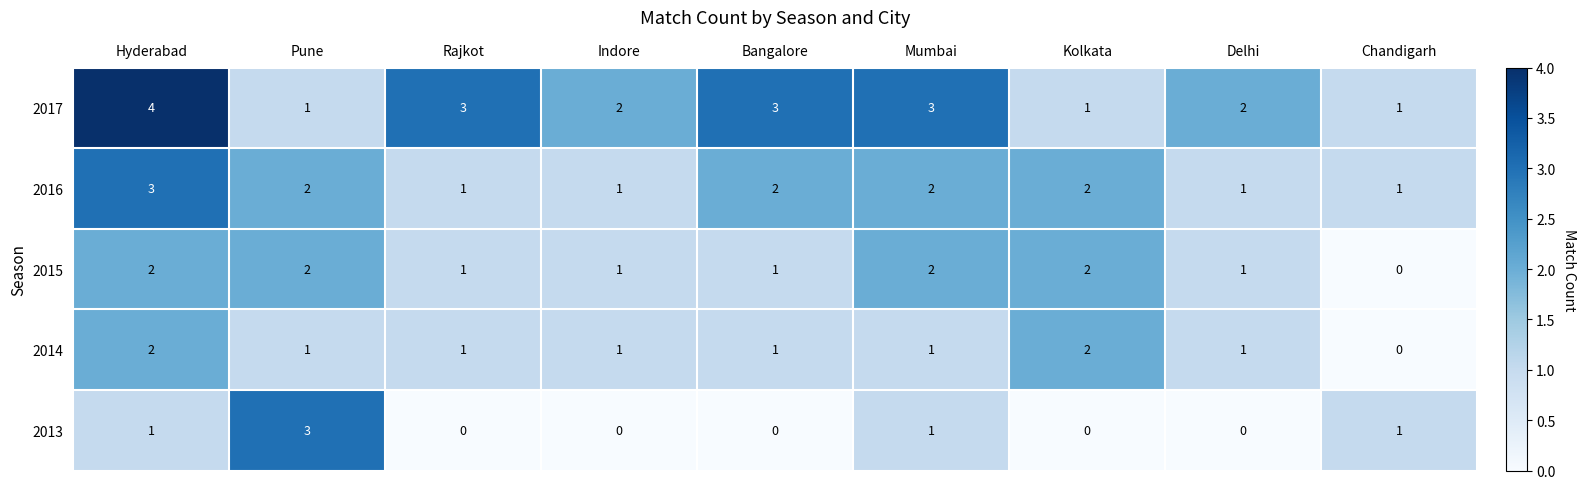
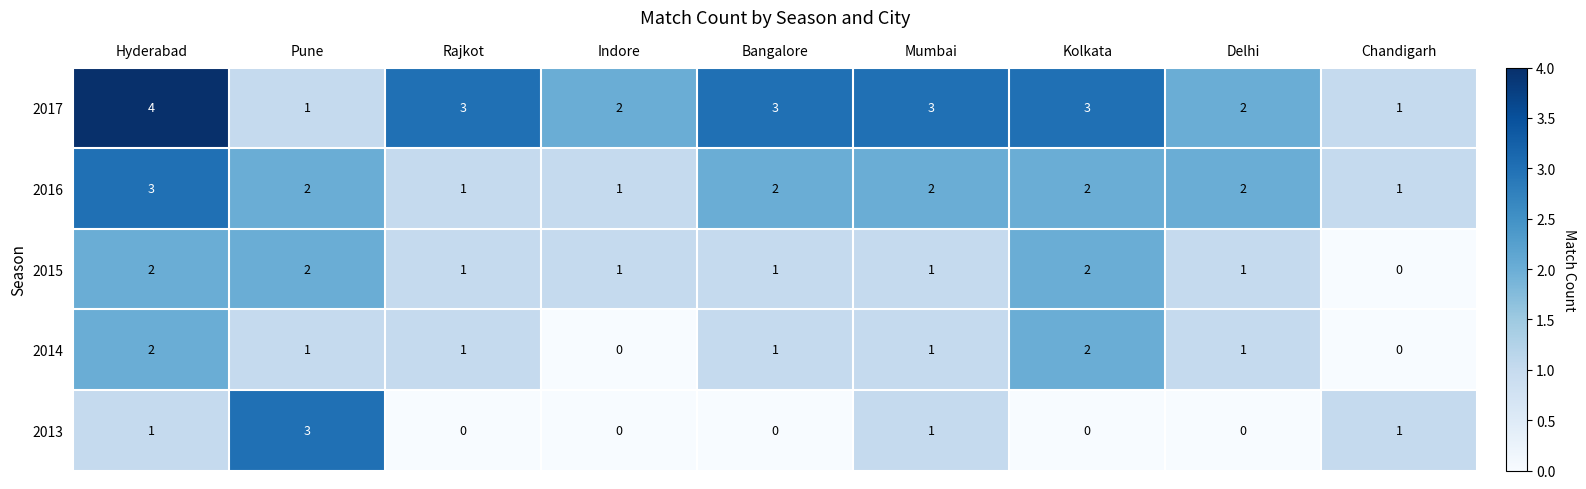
  {
    "2017": {
      "Hyderabad": 4,
      "Pune": 1,
      "Rajkot": 3,
      "Indore": 2,
      "Bangalore": 3,
      "Mumbai": 3,
-     "Kolkata": 1,
+     "Kolkata": 3,
      "Delhi": 2,
      "Chandigarh": 1
    },
    "2016": {
      "Hyderabad": 3,
      "Pune": 2,
      "Rajkot": 1,
      "Indore": 1,
      "Bangalore": 2,
      "Mumbai": 2,
      "Kolkata": 2,
-     "Delhi": 1,
+     "Delhi": 2,
      "Chandigarh": 1
    },
    "2015": {
      "Hyderabad": 2,
      "Pune": 2,
      "Rajkot": 1,
      "Indore": 1,
      "Bangalore": 1,
-     "Mumbai": 2,
+     "Mumbai": 1,
      "Kolkata": 2,
      "Delhi": 1,
      "Chandigarh": 0
    },
    "2014": {
      "Hyderabad": 2,
      "Pune": 1,
      "Rajkot": 1,
-     "Indore": 1,
+     "Indore": 0,
      "Bangalore": 1,
      "Mumbai": 1,
      "Kolkata": 2,
      "Delhi": 1,
      "Chandigarh": 0
    },
    "2013": {
      "Hyderabad": 1,
      "Pune": 3,
      "Rajkot": 0,
      "Indore": 0,
      "Bangalore": 0,
      "Mumbai": 1,
      "Kolkata": 0,
      "Delhi": 0,
      "Chandigarh": 1
    }
  }
